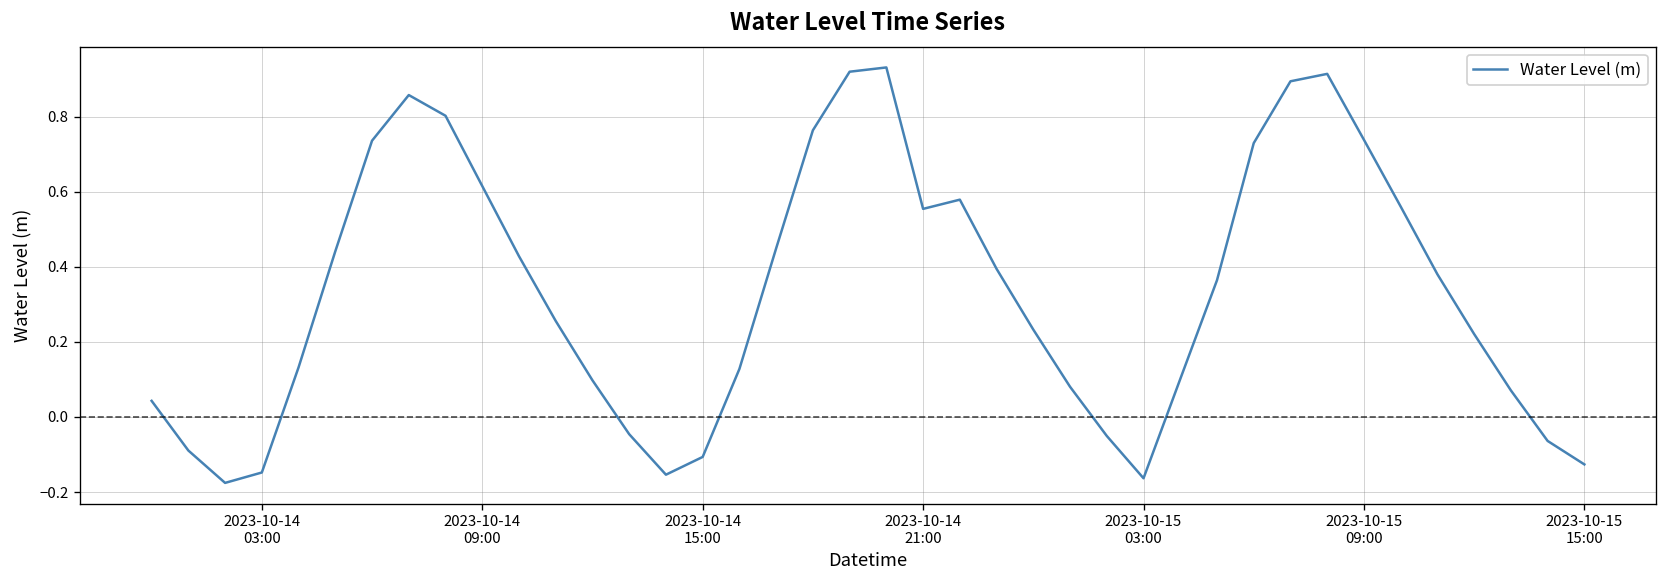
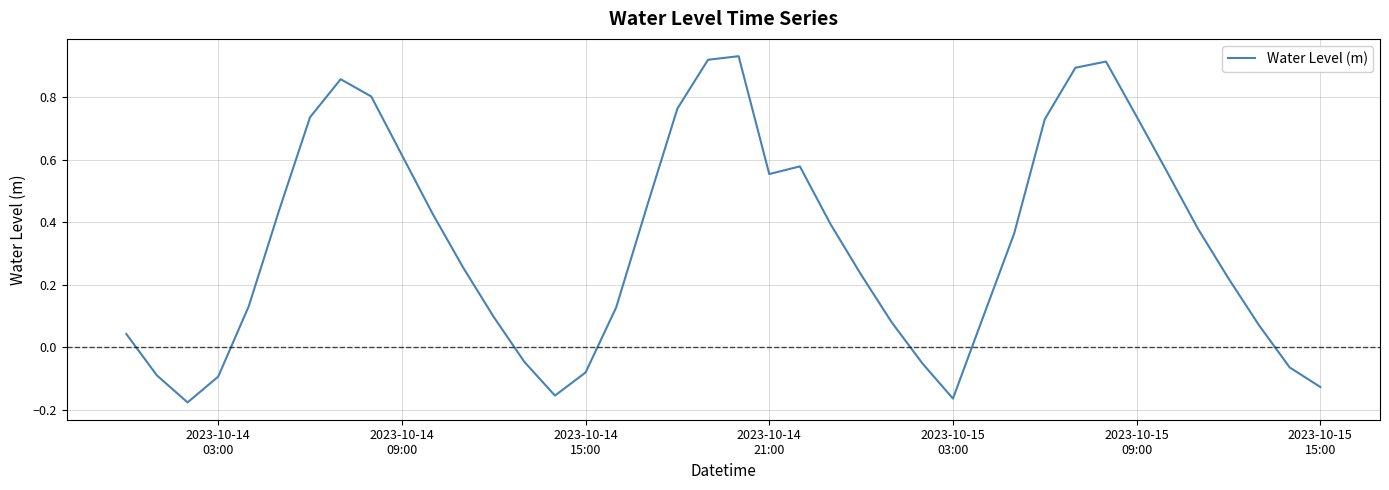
  {
-   "2023-10-14 03:00": -0.15,
+   "2023-10-14 03:00": -0.09,
    "2023-10-14 09:00": 0.62,
-   "2023-10-14 15:00": -0.11,
+   "2023-10-14 15:00": -0.08,
    "2023-10-14 21:00": 0.55,
    "2023-10-15 03:00": -0.16,
    "2023-10-15 09:00": 0.74,
    "2023-10-15 15:00": -0.13
  }
